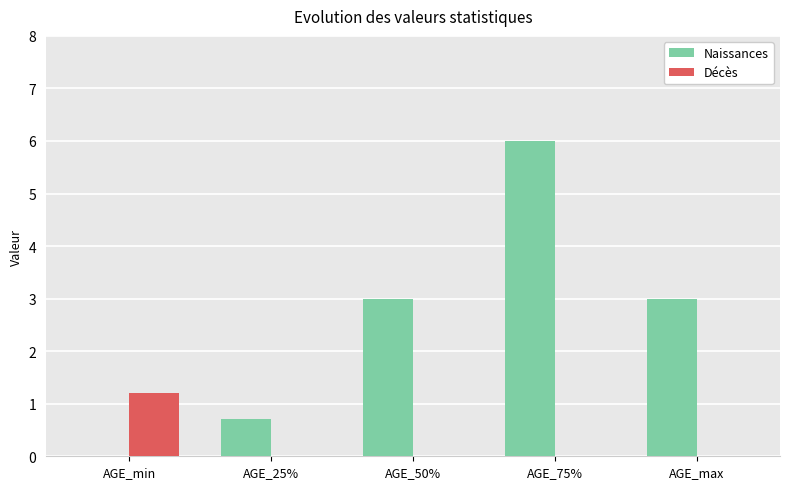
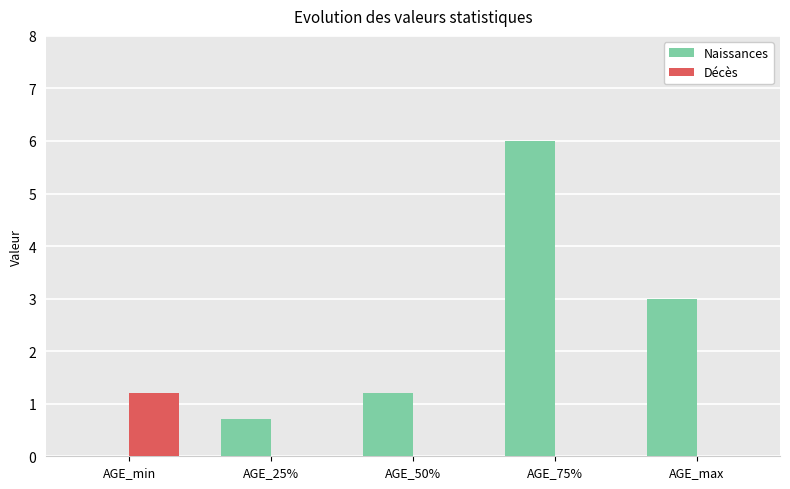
  {
    "Naissances": {
      "AGE_min": 0.0,
      "AGE_25%": 0.7,
-     "AGE_50%": 3.0,
+     "AGE_50%": 1.2,
      "AGE_75%": 6.0,
      "AGE_max": 3.0
    },
    "Décès": {
      "AGE_min": 1.2,
      "AGE_25%": 0.0,
      "AGE_50%": 0.0,
      "AGE_75%": 0.0,
      "AGE_max": 0.0
    }
  }
